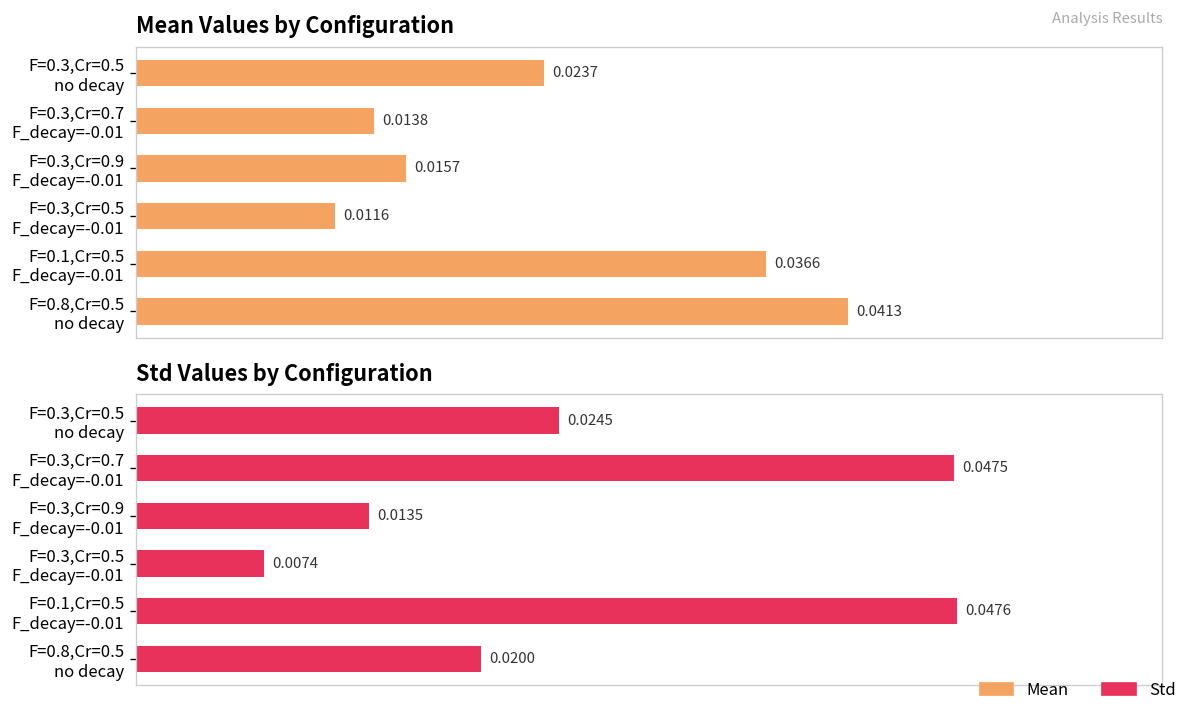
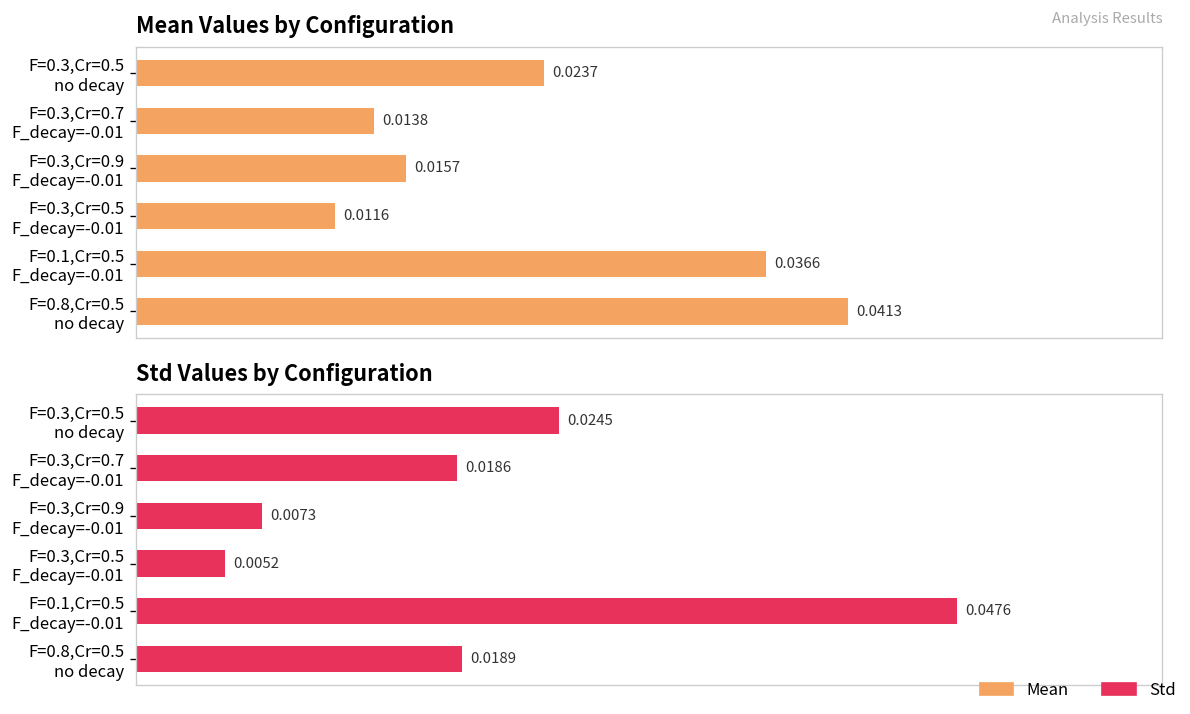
  {
    "Mean Values by Configuration": {
      "F=0.3,Cr=0.5 no decay": 0.0237,
      "F=0.3,Cr=0.7 F_decay=-0.01": 0.0138,
      "F=0.3,Cr=0.9 F_decay=-0.01": 0.0157,
      "F=0.3,Cr=0.5 F_decay=-0.01": 0.0116,
      "F=0.1,Cr=0.5 F_decay=-0.01": 0.0366,
      "F=0.8,Cr=0.5 no decay": 0.0413
    },
    "Std Values by Configuration": {
      "F=0.3,Cr=0.5 no decay": 0.0245,
-     "F=0.3,Cr=0.7 F_decay=-0.01": 0.0475,
-     "F=0.3,Cr=0.9 F_decay=-0.01": 0.0135,
-     "F=0.3,Cr=0.5 F_decay=-0.01": 0.0074,
+     "F=0.3,Cr=0.7 F_decay=-0.01": 0.0186,
+     "F=0.3,Cr=0.9 F_decay=-0.01": 0.0073,
+     "F=0.3,Cr=0.5 F_decay=-0.01": 0.0052,
      "F=0.1,Cr=0.5 F_decay=-0.01": 0.0476,
-     "F=0.8,Cr=0.5 no decay": 0.0200
+     "F=0.8,Cr=0.5 no decay": 0.0189
    }
  }
